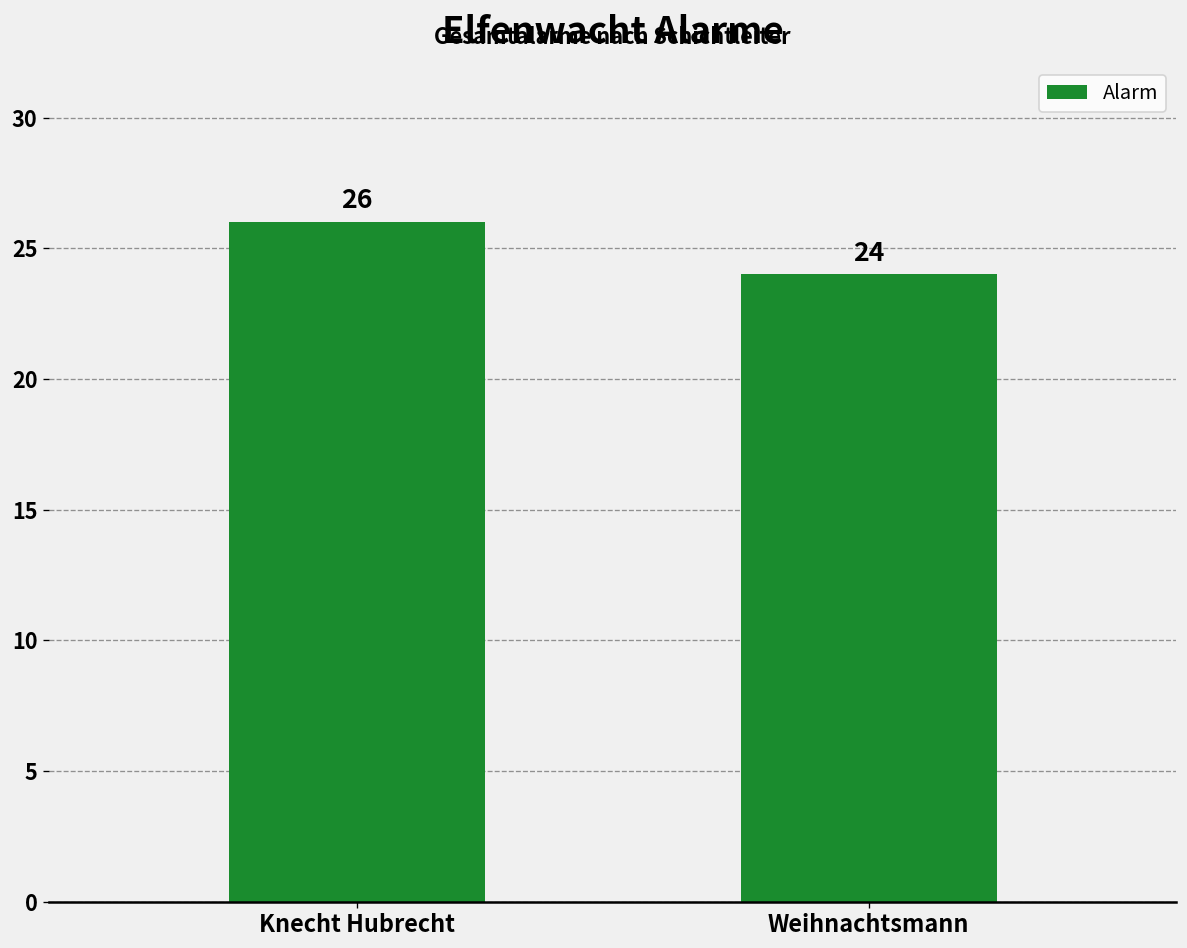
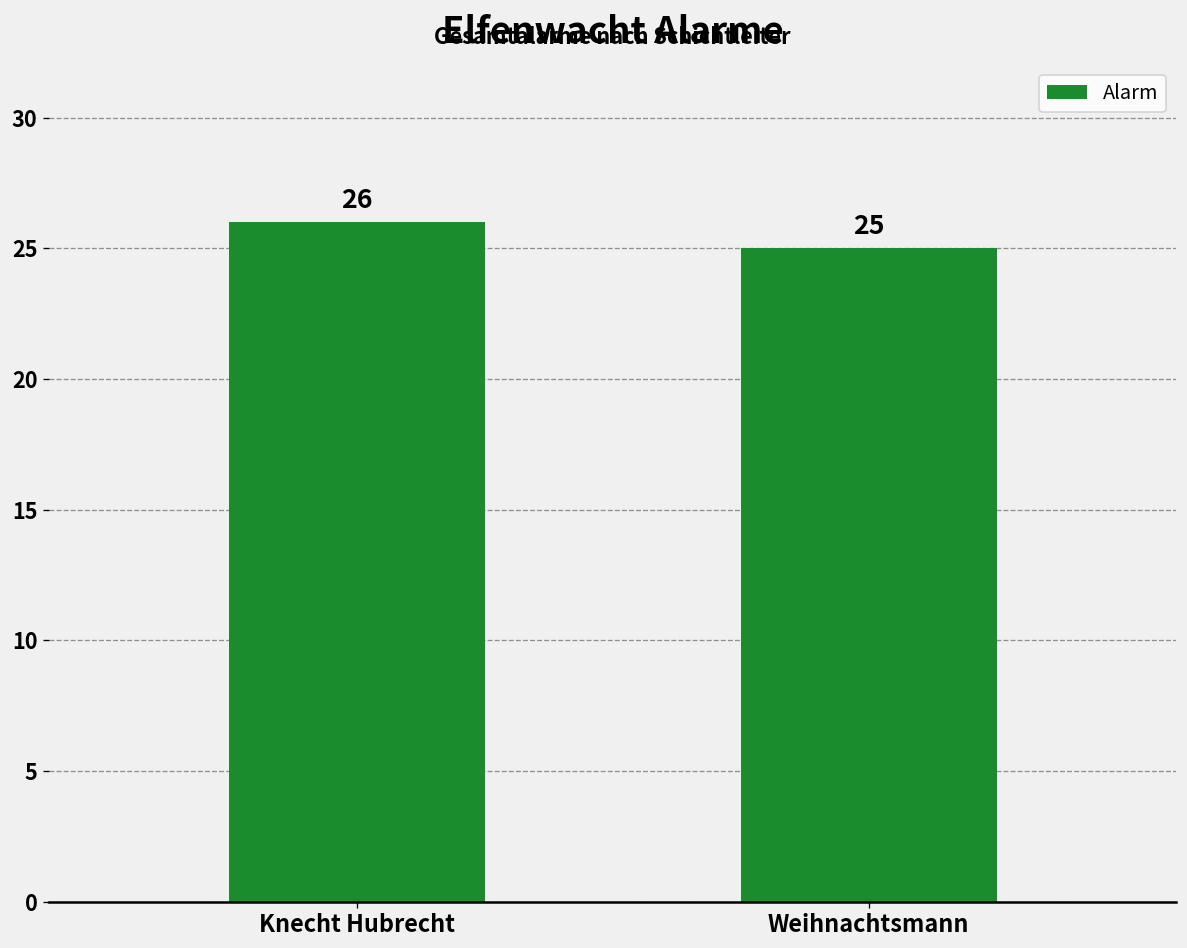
  {
    "Knecht Hubrecht": 26,
-   "Weihnachtsmann": 24
+   "Weihnachtsmann": 25
  }
